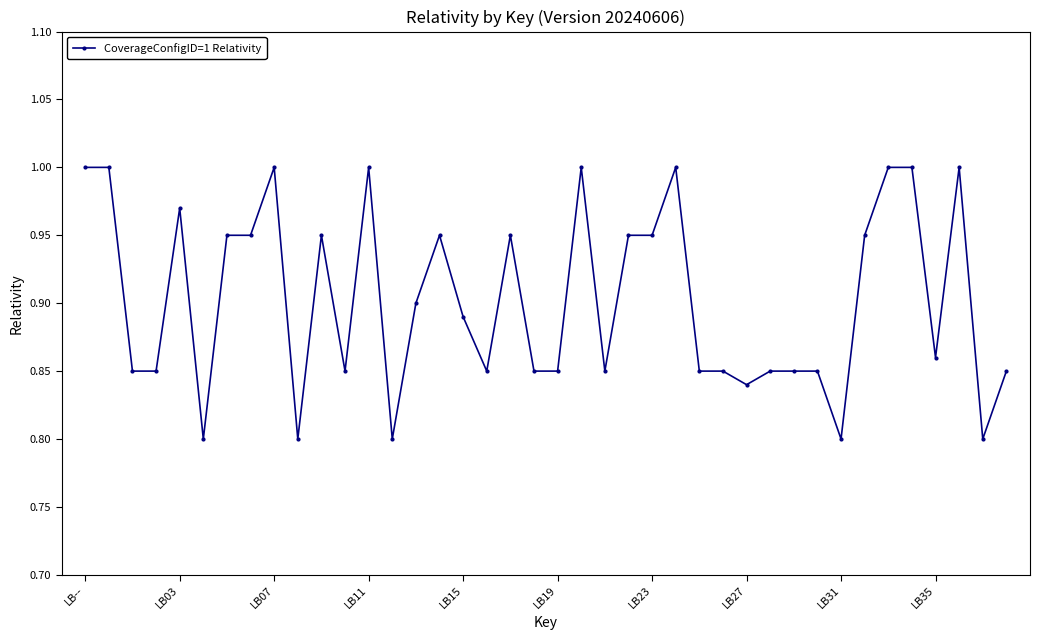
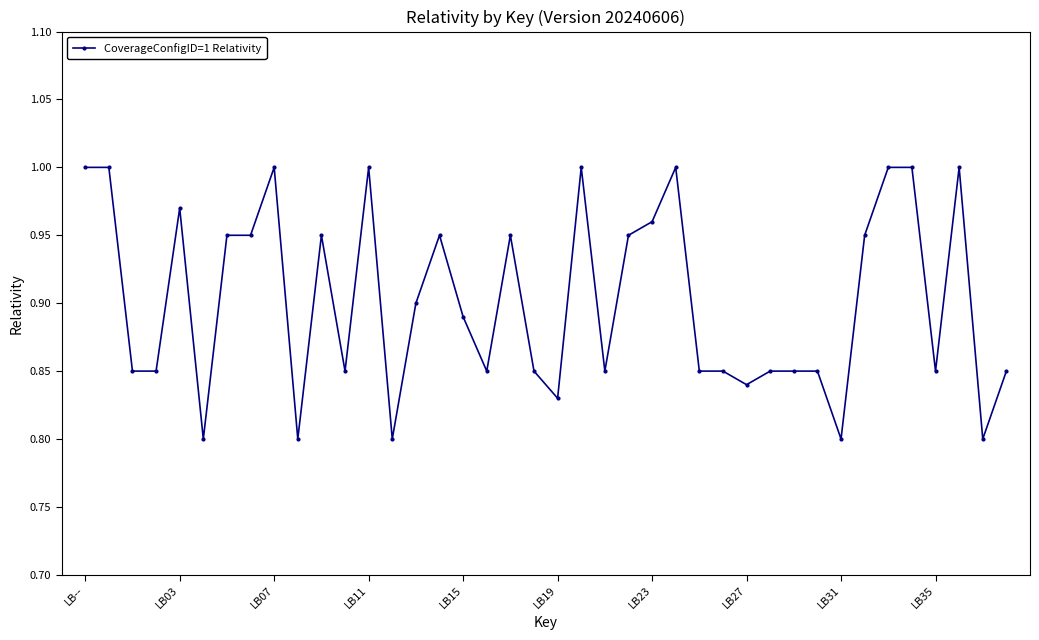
  {
    "LB--": 1.00,
    "LB03": 0.97,
    "LB07": 1.00,
    "LB11": 1.00,
    "LB15": 0.89,
-   "LB19": 0.85,
-   "LB23": 0.95,
+   "LB19": 0.83,
+   "LB23": 0.96,
    "LB27": 0.84,
    "LB31": 0.80,
-   "LB35": 0.86
+   "LB35": 0.85
  }
